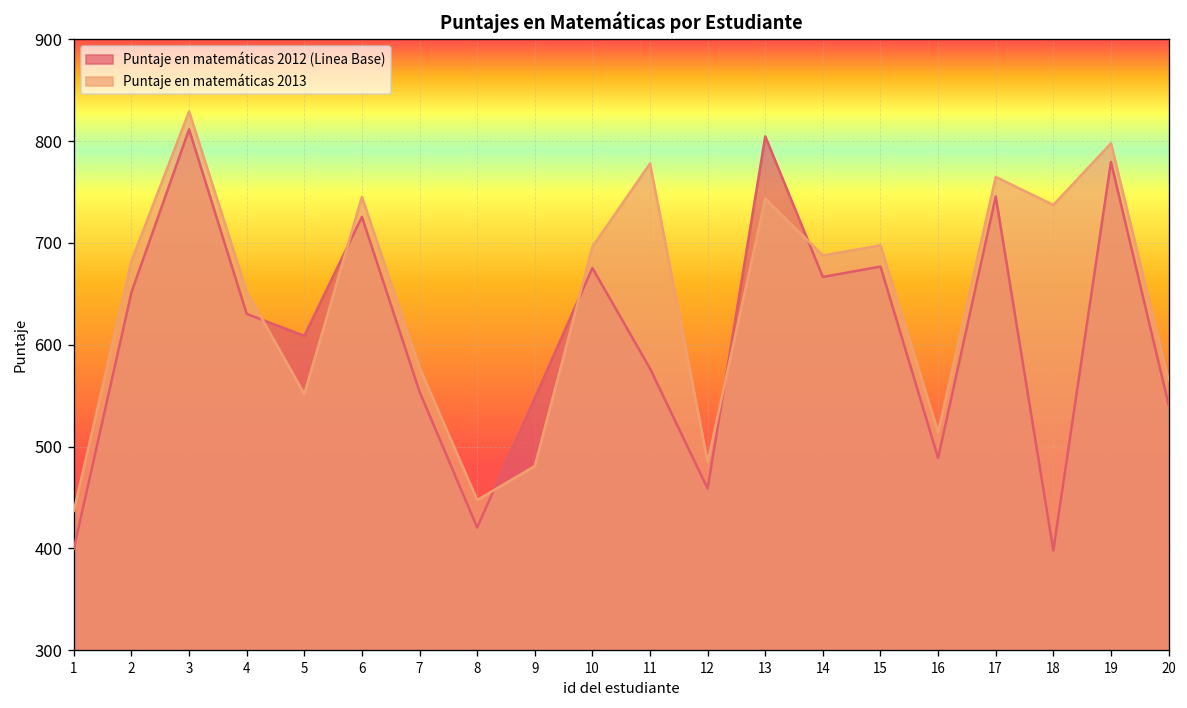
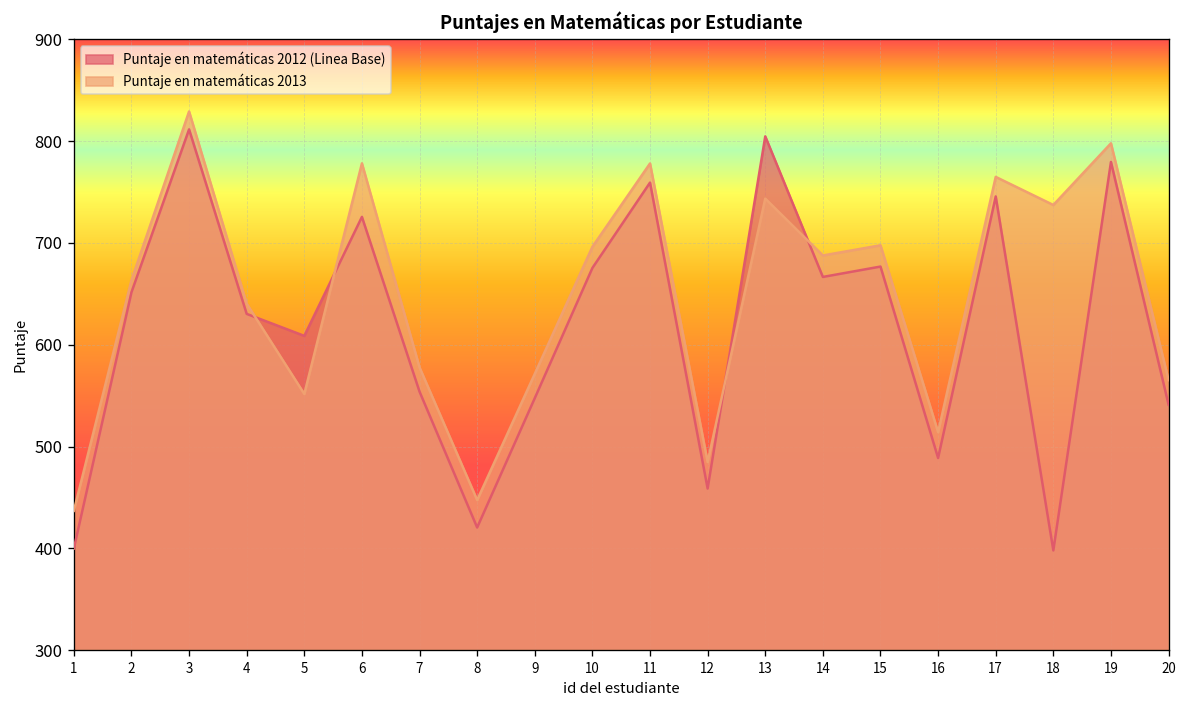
  {
    "Puntaje en matemáticas 2012 (Linea Base)": {
      "1": 400,
      "2": 650,
      "3": 810,
      "4": 630,
      "5": 610,
      "6": 730,
      "7": 550,
      "8": 420,
      "9": 550,
      "10": 680,
-     "11": 580,
+     "11": 760,
      "12": 460,
      "13": 800,
      "14": 670,
      "15": 680,
      "16": 490,
      "17": 750,
      "18": 400,
      "19": 780,
      "20": 540
    },
    "Puntaje en matemáticas 2013": {
      "1": 440,
-     "2": 680,
+     "2": 660,
      "3": 830,
-     "4": 650,
+     "4": 640,
      "5": 550,
-     "6": 750,
+     "6": 780,
      "7": 580,
      "8": 450,
-     "9": 480,
+     "9": 570,
      "10": 700,
      "11": 780,
      "12": 480,
      "13": 740,
      "14": 690,
      "15": 700,
      "16": 510,
      "17": 760,
      "18": 740,
      "19": 800,
      "20": 570
    }
  }
